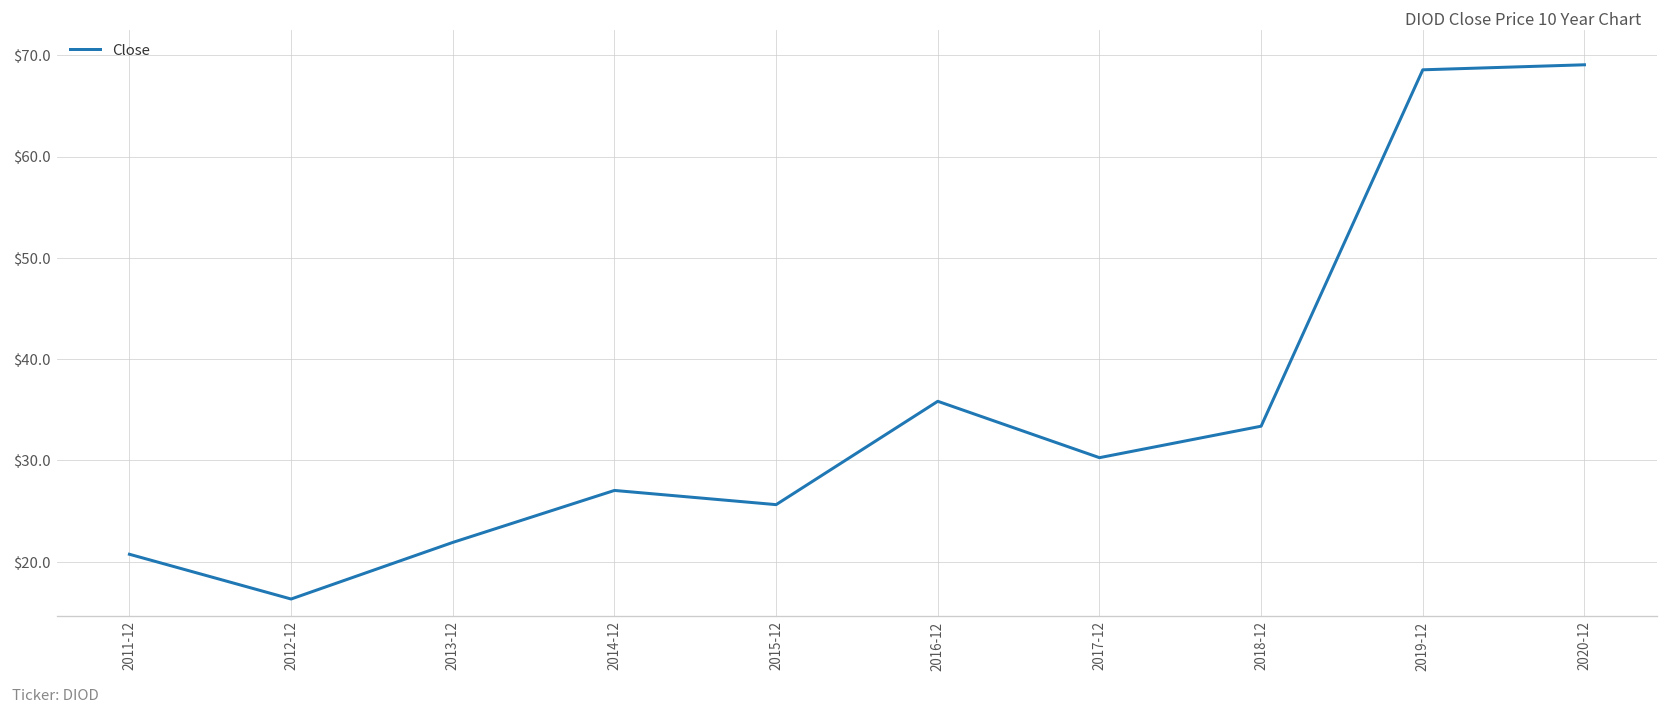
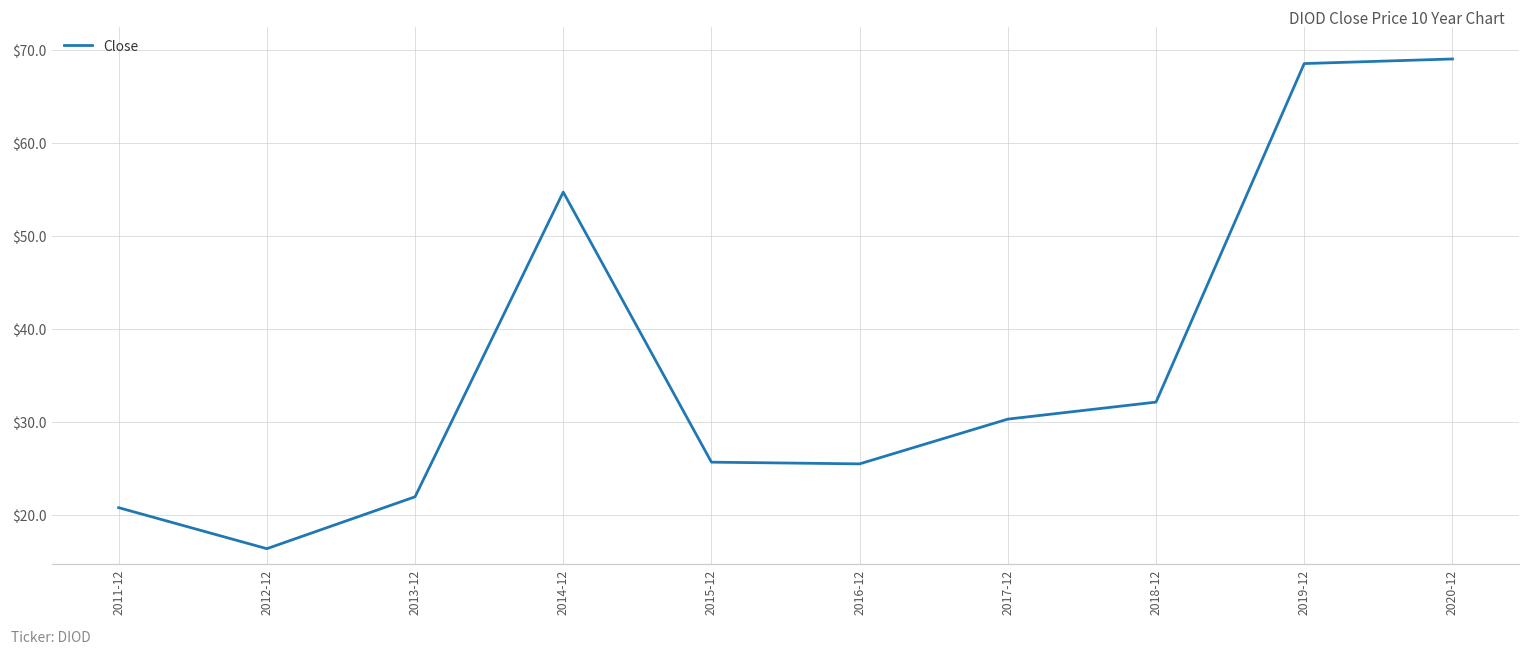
  {
    "2011-12": "$21",
    "2012-12": "$16",
    "2013-12": "$22",
-   "2014-12": "$27",
+   "2014-12": "$55",
    "2015-12": "$26",
-   "2016-12": "$36",
+   "2016-12": "$25",
    "2017-12": "$30",
-   "2018-12": "$33",
+   "2018-12": "$32",
    "2019-12": "$69",
    "2020-12": "$69"
  }
